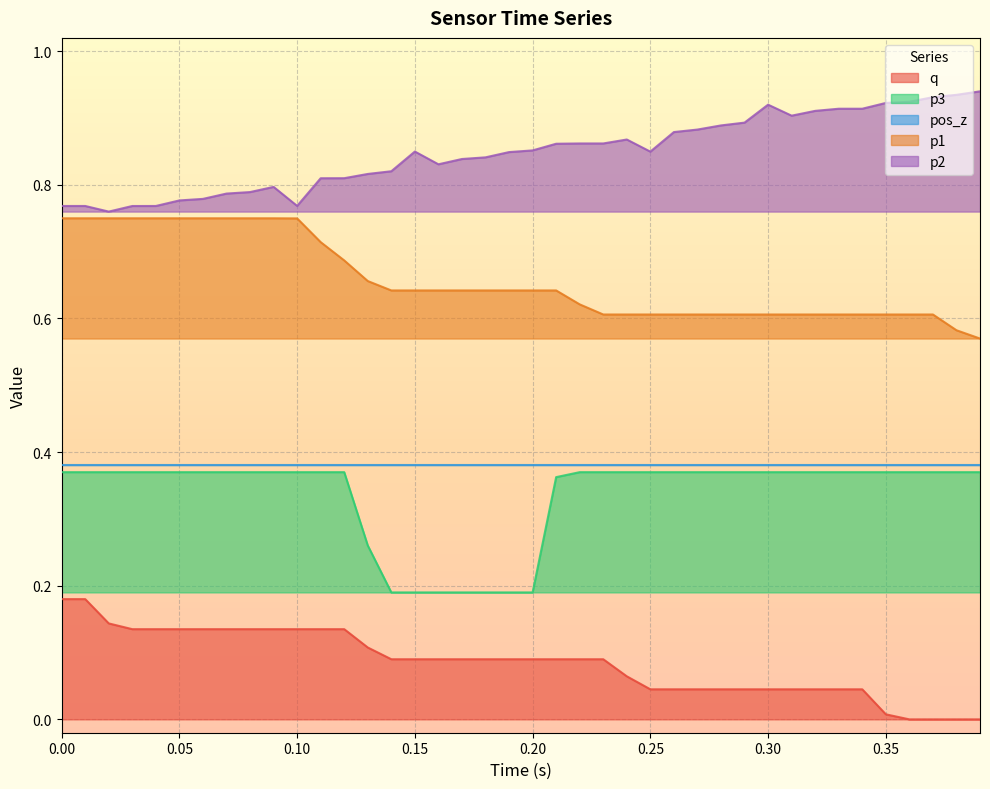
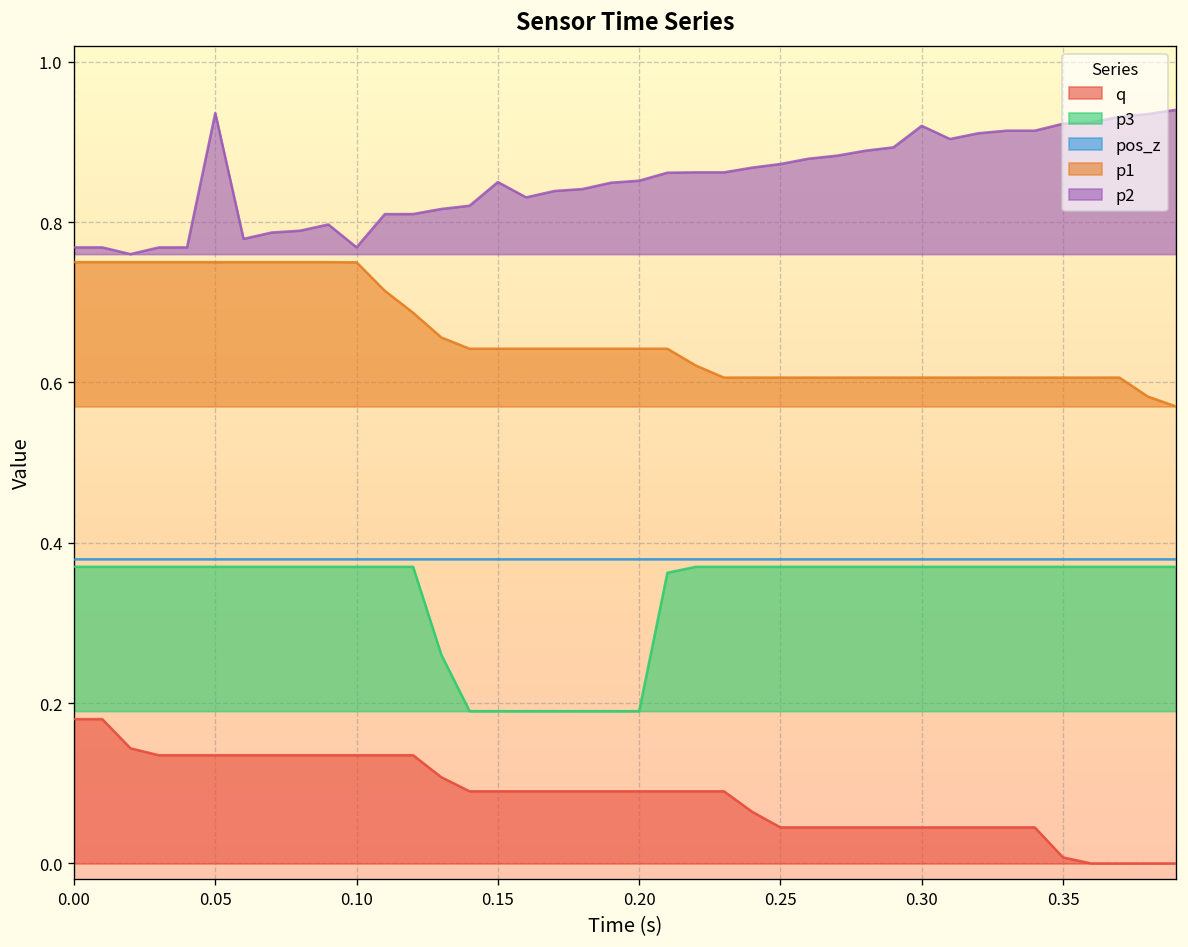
  {
    "p3": {
      "0.00": 0.37,
      "0.05": 0.37,
      "0.10": 0.37,
      "0.15": 0.19,
      "0.20": 0.19,
      "0.25": 0.37,
      "0.30": 0.37,
      "0.35": 0.37
    },
    "pos_z": {
      "0.00": 0.38,
      "0.05": 0.38,
      "0.10": 0.38,
      "0.15": 0.38,
      "0.20": 0.38,
      "0.25": 0.38,
      "0.30": 0.38,
      "0.35": 0.38
    },
    "p2": {
      "0.00": 0.77,
-     "0.05": 0.78,
+     "0.05": 0.94,
      "0.10": 0.77,
      "0.15": 0.85,
      "0.20": 0.85,
-     "0.25": 0.85,
+     "0.25": 0.87,
      "0.30": 0.92
    }
  }
